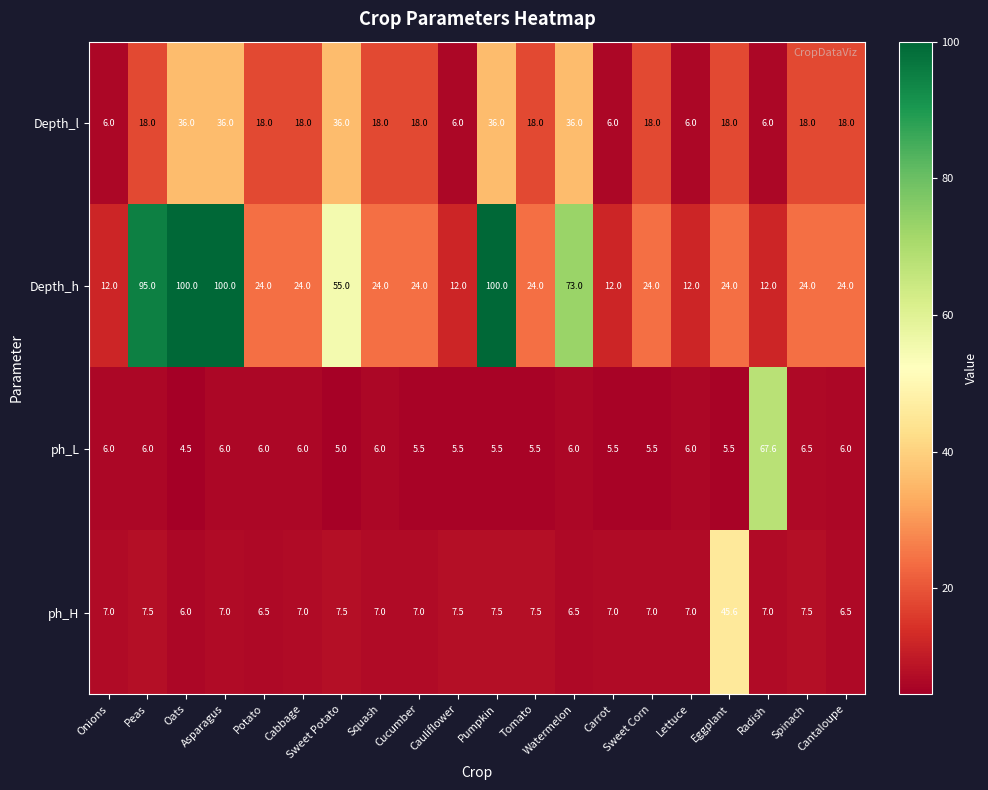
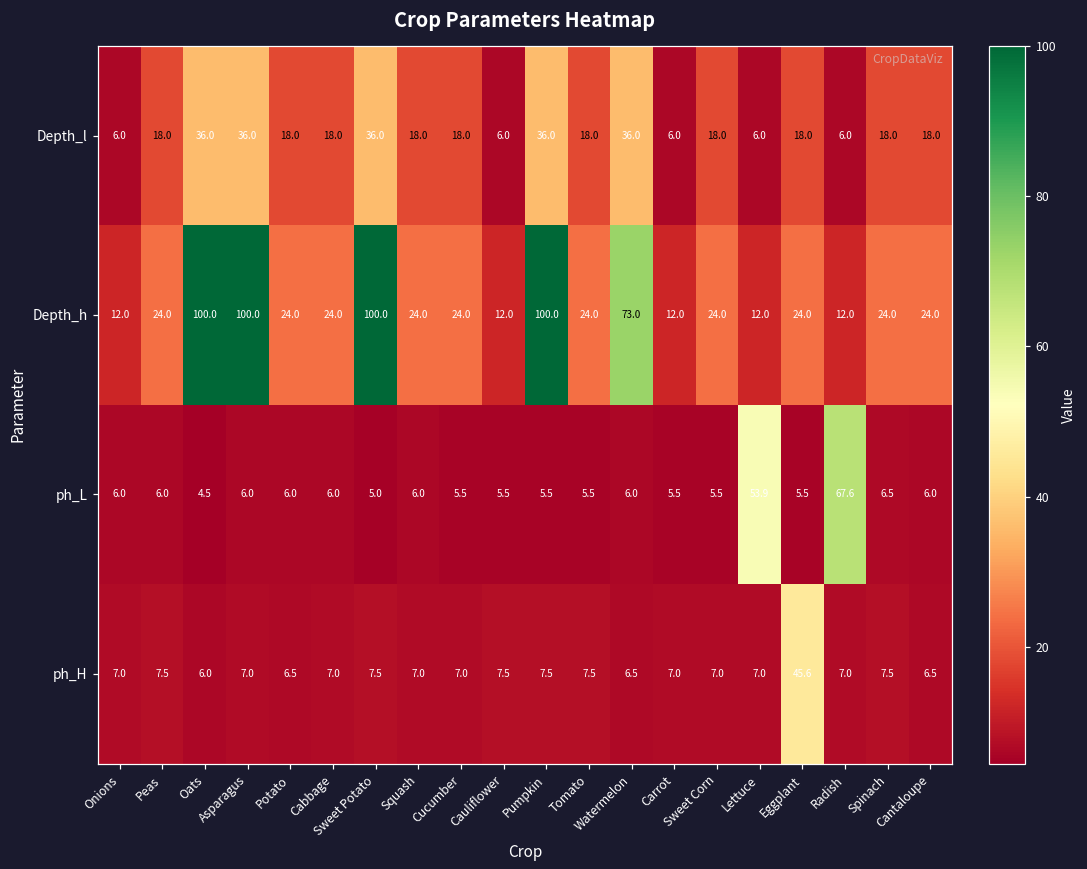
  {
    "Depth_l": {
      "Onions": 6.0,
      "Peas": 18.0,
      "Oats": 36.0,
      "Asparagus": 36.0,
      "Potato": 18.0,
      "Cabbage": 18.0,
      "Sweet Potato": 36.0,
      "Squash": 18.0,
      "Cucumber": 18.0,
      "Cauliflower": 6.0,
      "Pumpkin": 36.0,
      "Tomato": 18.0,
      "Watermelon": 36.0,
      "Carrot": 6.0,
      "Sweet Corn": 18.0,
      "Lettuce": 6.0,
      "Eggplant": 18.0,
      "Radish": 6.0,
      "Cantaloupe": 18.0
    },
    "Depth_h": {
      "Onions": 12.0,
-     "Peas": 95.0,
+     "Peas": 24.0,
      "Oats": 100.0,
      "Asparagus": 100.0,
      "Potato": 24.0,
      "Cabbage": 24.0,
-     "Sweet Potato": 55.0,
+     "Sweet Potato": 100.0,
      "Squash": 24.0,
      "Cucumber": 24.0,
      "Cauliflower": 12.0,
      "Pumpkin": 100.0,
      "Tomato": 24.0,
      "Watermelon": 73.0,
      "Carrot": 12.0,
      "Sweet Corn": 24.0,
      "Lettuce": 12.0,
      "Eggplant": 24.0,
      "Radish": 12.0,
      "Spinach": 24.0,
      "Cantaloupe": 24.0
    },
    "ph_L": {
      "Onions": 6.0,
      "Peas": 6.0,
      "Oats": 4.5,
      "Asparagus": 6.0,
      "Potato": 6.0,
      "Cabbage": 6.0,
      "Sweet Potato": 5.0,
      "Squash": 6.0,
      "Cucumber": 5.5,
      "Cauliflower": 5.5,
      "Pumpkin": 5.5,
      "Tomato": 5.5,
      "Watermelon": 6.0,
      "Carrot": 5.5,
      "Sweet Corn": 5.5,
-     "Lettuce": 6.0,
+     "Lettuce": 53.9,
      "Eggplant": 5.5,
      "Radish": 67.6,
      "Spinach": 6.5,
      "Cantaloupe": 6.0
    },
    "ph_H": {
      "Onions": 7.0,
      "Peas": 7.5,
      "Oats": 6.0,
      "Asparagus": 7.0,
      "Potato": 6.5,
      "Cabbage": 7.0,
      "Sweet Potato": 7.5,
      "Squash": 7.0,
      "Cucumber": 7.0,
      "Cauliflower": 7.5,
      "Pumpkin": 7.5,
      "Tomato": 7.5,
      "Watermelon": 6.5,
      "Carrot": 7.0,
      "Sweet Corn": 7.0,
      "Lettuce": 7.0,
      "Eggplant": 45.6,
      "Radish": 7.0,
      "Spinach": 7.5,
      "Cantaloupe": 6.5
    }
  }
